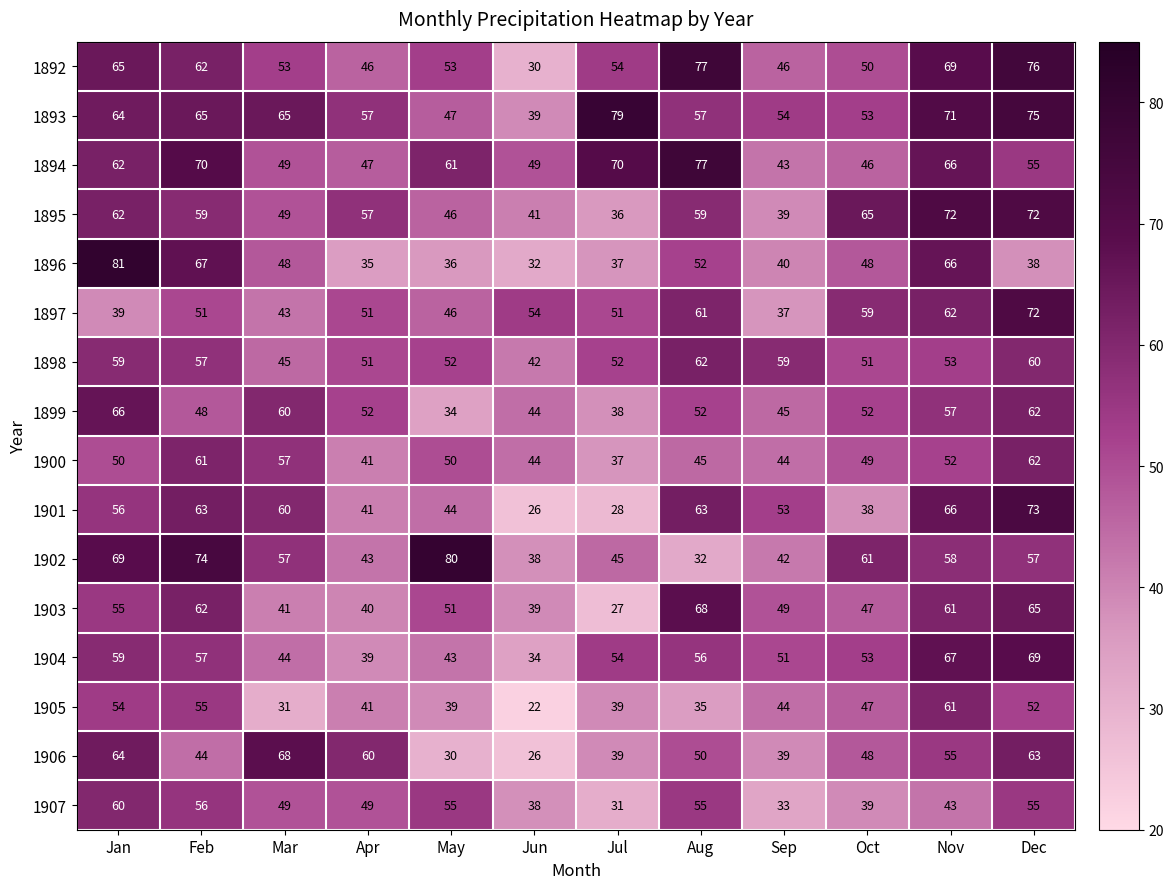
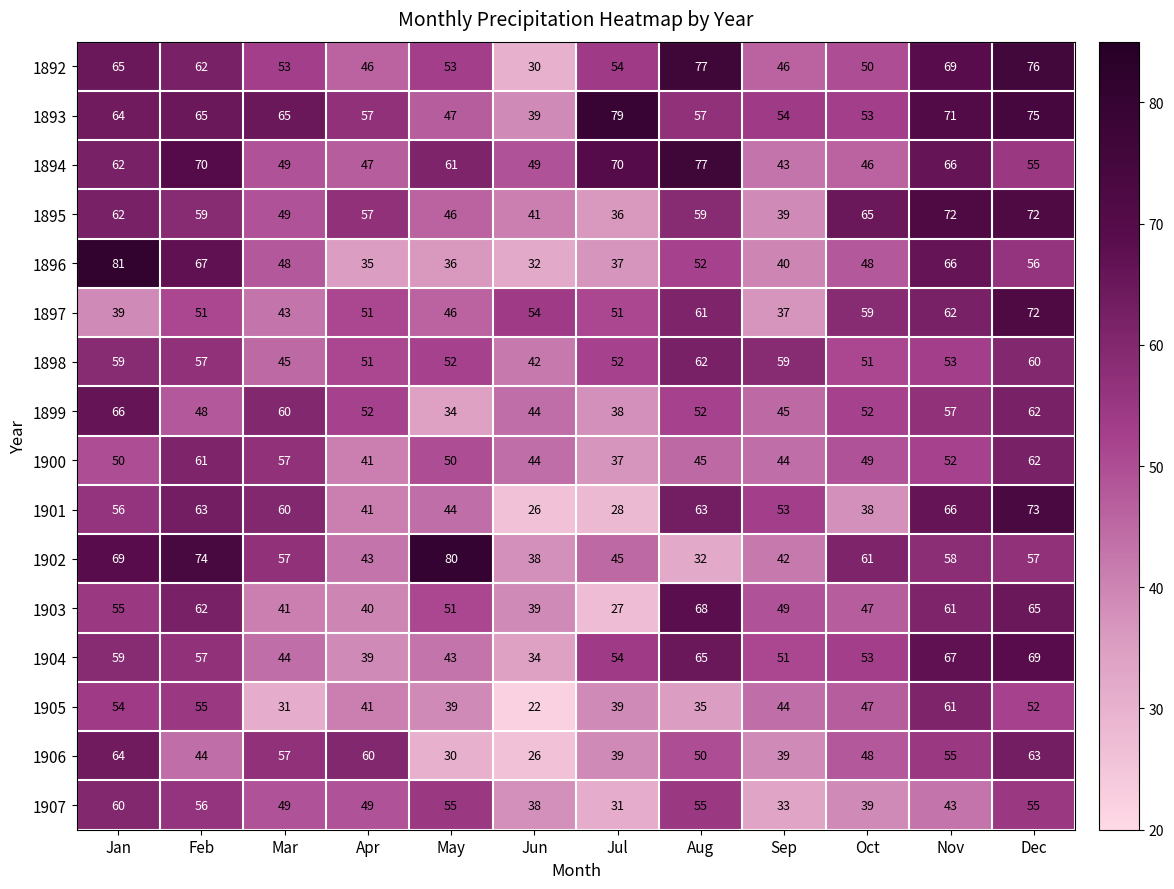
  {
    "1892": {
      "Jan": 65,
      "Feb": 62,
      "Mar": 53,
      "Apr": 46,
      "May": 53,
      "Jun": 30,
      "Jul": 54,
      "Aug": 77,
      "Sep": 46,
      "Oct": 50,
      "Nov": 69,
      "Dec": 76
    },
    "1893": {
      "Jan": 64,
      "Feb": 65,
      "Mar": 65,
      "Apr": 57,
      "May": 47,
      "Jun": 39,
      "Jul": 79,
      "Aug": 57,
      "Sep": 54,
      "Oct": 53,
      "Nov": 71,
      "Dec": 75
    },
    "1894": {
      "Jan": 62,
      "Feb": 70,
      "Mar": 49,
      "Apr": 47,
      "May": 61,
      "Jun": 49,
      "Jul": 70,
      "Aug": 77,
      "Sep": 43,
      "Oct": 46,
      "Nov": 66,
      "Dec": 55
    },
    "1895": {
      "Jan": 62,
      "Feb": 59,
      "Mar": 49,
      "Apr": 57,
      "May": 46,
      "Jun": 41,
      "Jul": 36,
      "Aug": 59,
      "Sep": 39,
      "Oct": 65,
      "Nov": 72,
      "Dec": 72
    },
    "1896": {
      "Jan": 81,
      "Feb": 67,
      "Mar": 48,
      "Apr": 35,
      "May": 36,
      "Jun": 32,
      "Jul": 37,
      "Aug": 52,
      "Sep": 40,
      "Oct": 48,
      "Nov": 66,
-     "Dec": 38
+     "Dec": 56
    },
    "1897": {
      "Jan": 39,
      "Feb": 51,
      "Mar": 43,
      "Apr": 51,
      "May": 46,
      "Jun": 54,
      "Jul": 51,
      "Aug": 61,
      "Sep": 37,
      "Oct": 59,
      "Nov": 62,
      "Dec": 72
    },
    "1898": {
      "Jan": 59,
      "Feb": 57,
      "Mar": 45,
      "Apr": 51,
      "May": 52,
      "Jun": 42,
      "Jul": 52,
      "Aug": 62,
      "Sep": 59,
      "Oct": 51,
      "Nov": 53,
      "Dec": 60
    },
    "1899": {
      "Jan": 66,
      "Feb": 48,
      "Mar": 60,
      "Apr": 52,
      "May": 34,
      "Jun": 44,
      "Jul": 38,
      "Aug": 52,
      "Sep": 45,
      "Oct": 52,
      "Nov": 57,
      "Dec": 62
    },
    "1900": {
      "Jan": 50,
      "Feb": 61,
      "Mar": 57,
      "Apr": 41,
      "May": 50,
      "Jun": 44,
      "Jul": 37,
      "Aug": 45,
      "Sep": 44,
      "Oct": 49,
      "Nov": 52,
      "Dec": 62
    },
    "1901": {
      "Jan": 56,
      "Feb": 63,
      "Mar": 60,
      "Apr": 41,
      "May": 44,
      "Jun": 26,
      "Jul": 28,
      "Aug": 63,
      "Sep": 53,
      "Oct": 38,
      "Nov": 66,
      "Dec": 73
    },
    "1902": {
      "Jan": 69,
      "Feb": 74,
      "Mar": 57,
      "Apr": 43,
      "May": 80,
      "Jun": 38,
      "Jul": 45,
      "Aug": 32,
      "Sep": 42,
      "Oct": 61,
      "Nov": 58,
      "Dec": 57
    },
    "1903": {
      "Jan": 55,
      "Feb": 62,
      "Mar": 41,
      "Apr": 40,
      "May": 51,
      "Jun": 39,
      "Jul": 27,
      "Aug": 68,
      "Sep": 49,
      "Oct": 47,
      "Nov": 61,
      "Dec": 65
    },
    "1904": {
      "Jan": 59,
      "Feb": 57,
      "Mar": 44,
      "Apr": 39,
      "May": 43,
      "Jun": 34,
      "Jul": 54,
-     "Aug": 56,
+     "Aug": 65,
      "Sep": 51,
      "Oct": 53,
      "Nov": 67,
      "Dec": 69
    },
    "1905": {
      "Jan": 54,
      "Feb": 55,
      "Mar": 31,
      "Apr": 41,
      "May": 39,
      "Jun": 22,
      "Jul": 39,
      "Aug": 35,
      "Sep": 44,
      "Oct": 47,
      "Nov": 61,
      "Dec": 52
    },
    "1906": {
      "Jan": 64,
      "Feb": 44,
-     "Mar": 68,
+     "Mar": 57,
      "Apr": 60,
      "May": 30,
      "Jun": 26,
      "Jul": 39,
      "Aug": 50,
      "Sep": 39,
      "Oct": 48,
      "Nov": 55,
      "Dec": 63
    },
    "1907": {
      "Jan": 60,
      "Feb": 56,
      "Mar": 49,
      "Apr": 49,
      "May": 55,
      "Jun": 38,
      "Jul": 31,
      "Aug": 55,
      "Sep": 33,
      "Oct": 39,
      "Nov": 43,
      "Dec": 55
    }
  }
